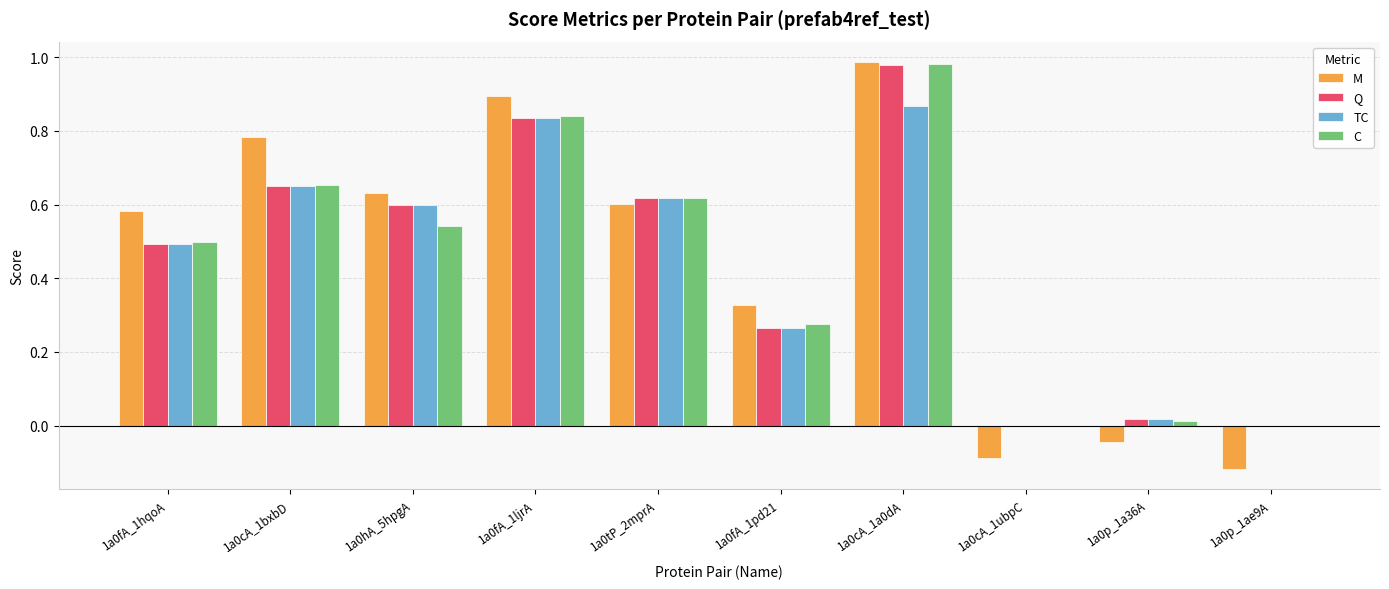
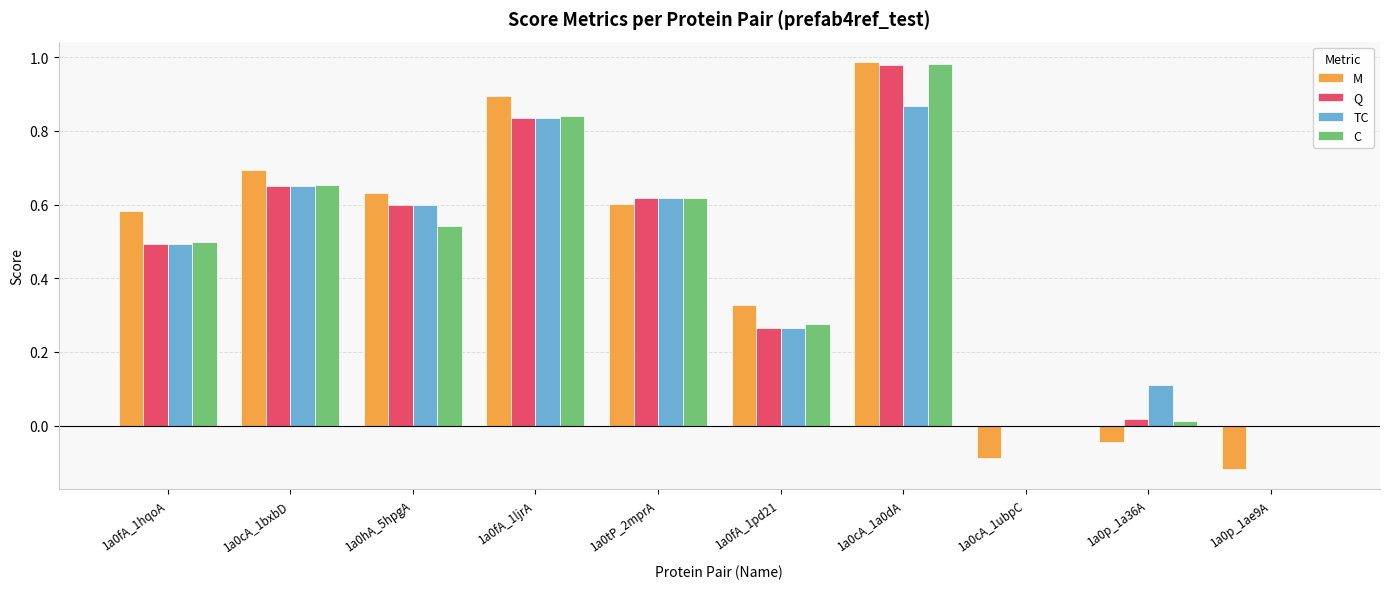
  {
    "M": {
      "1a0fA_1hqoA": 0.58,
-     "1a0cA_1bxbD": 0.78,
+     "1a0cA_1bxbD": 0.70,
      "1a0hA_5hpgA": 0.63,
      "1a0fA_1ljrA": 0.89,
      "1a0tP_2mprA": 0.60,
      "1a0fA_1pd21": 0.33,
      "1a0cA_1a0dA": 0.99,
      "1a0cA_1ubpC": -0.09,
      "1a0p_1a36A": -0.05,
      "1a0p_1ae9A": -0.12
    },
    "Q": {
      "1a0fA_1hqoA": 0.49,
      "1a0cA_1bxbD": 0.65,
      "1a0hA_5hpgA": 0.60,
      "1a0fA_1ljrA": 0.84,
      "1a0tP_2mprA": 0.62,
      "1a0fA_1pd21": 0.27,
      "1a0cA_1a0dA": 0.98,
      "1a0cA_1ubpC": 0.00,
      "1a0p_1a36A": 0.02,
      "1a0p_1ae9A": 0.00
    },
    "TC": {
      "1a0fA_1hqoA": 0.49,
      "1a0cA_1bxbD": 0.65,
      "1a0hA_5hpgA": 0.60,
      "1a0fA_1ljrA": 0.84,
      "1a0tP_2mprA": 0.62,
      "1a0fA_1pd21": 0.27,
      "1a0cA_1a0dA": 0.87,
      "1a0cA_1ubpC": 0.00,
-     "1a0p_1a36A": 0.02,
+     "1a0p_1a36A": 0.11,
      "1a0p_1ae9A": 0.00
    },
    "C": {
      "1a0fA_1hqoA": 0.50,
      "1a0cA_1bxbD": 0.65,
      "1a0hA_5hpgA": 0.54,
      "1a0fA_1ljrA": 0.84,
      "1a0tP_2mprA": 0.62,
      "1a0fA_1pd21": 0.28,
      "1a0cA_1a0dA": 0.98,
      "1a0cA_1ubpC": 0.00,
      "1a0p_1a36A": 0.01,
      "1a0p_1ae9A": 0.00
    }
  }
